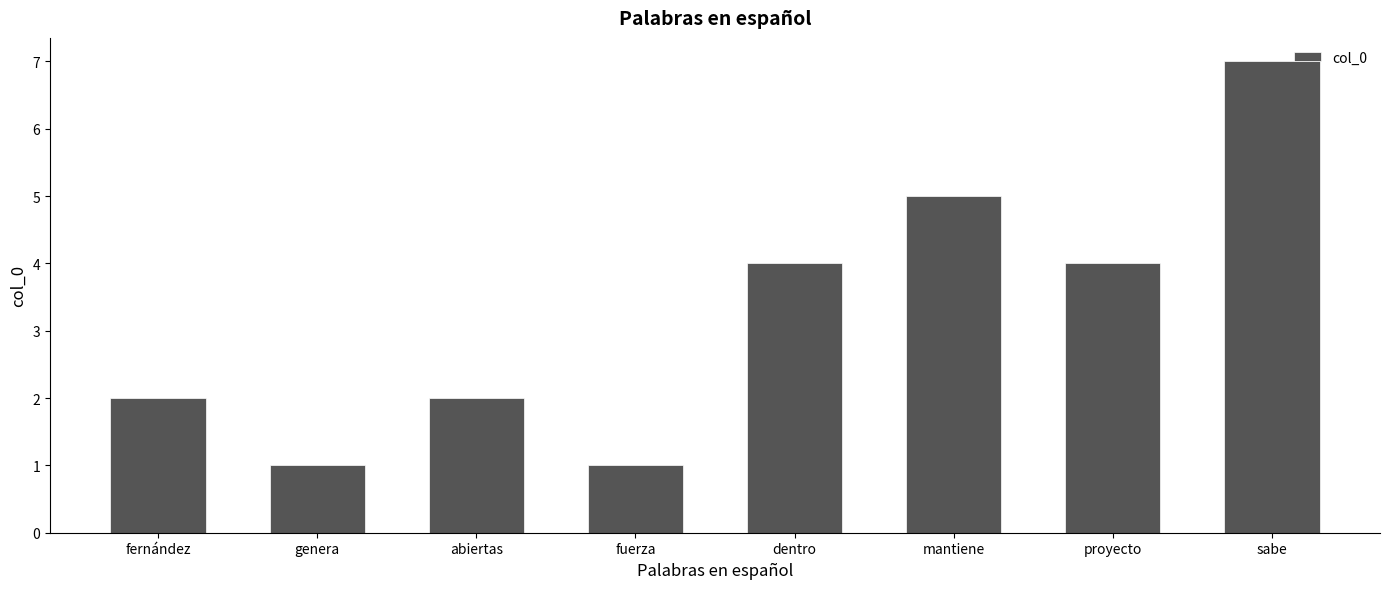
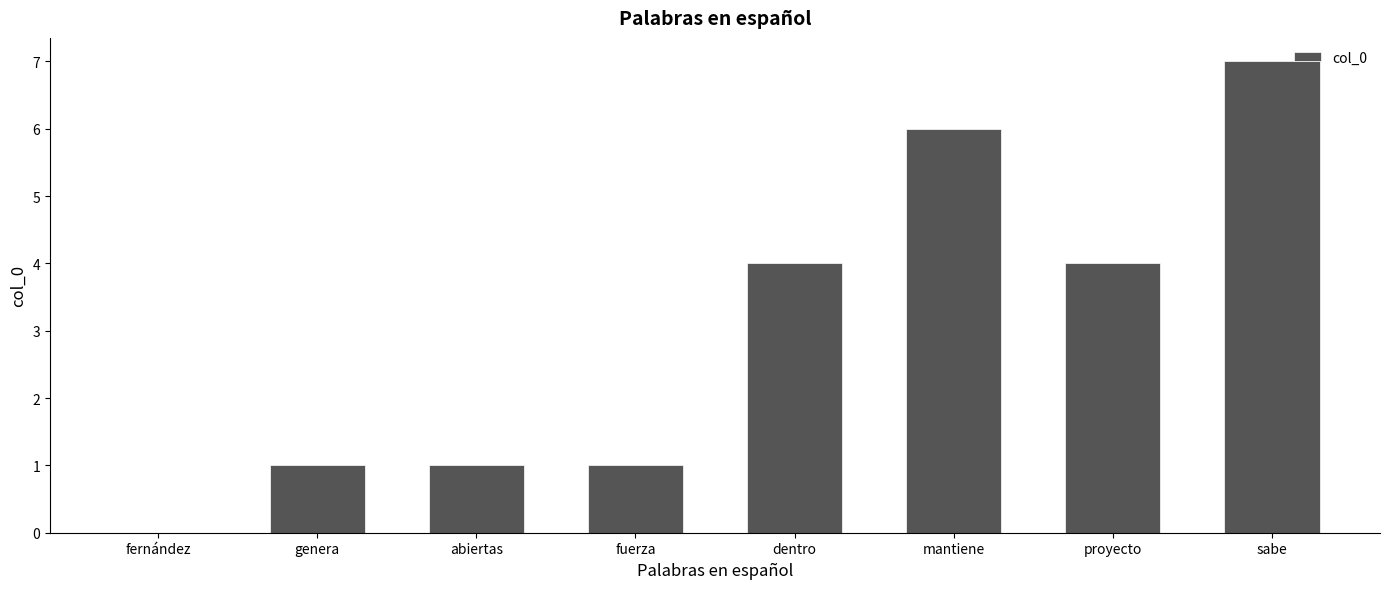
  {
-   "fernández": 2,
+   "fernández": 0,
    "genera": 1,
-   "abiertas": 2,
+   "abiertas": 1,
    "fuerza": 1,
    "dentro": 4,
-   "mantiene": 5,
+   "mantiene": 6,
    "proyecto": 4,
    "sabe": 7
  }
